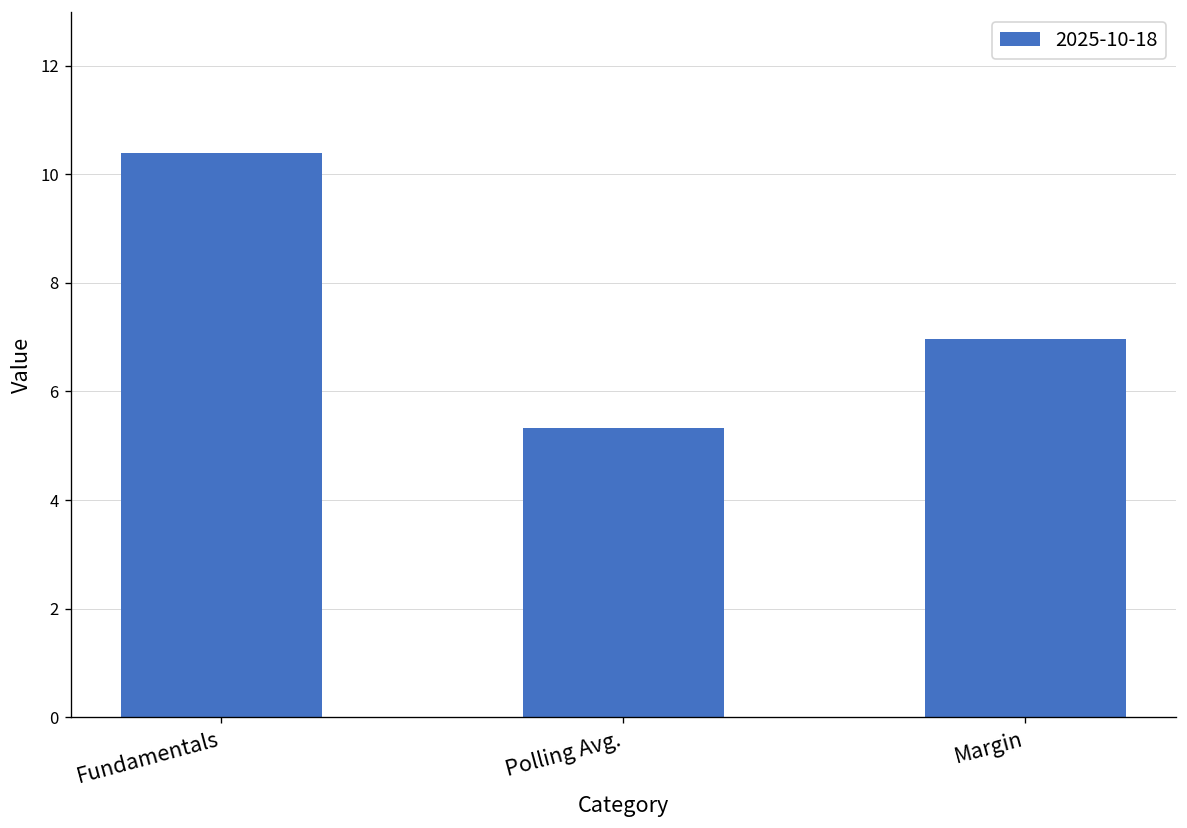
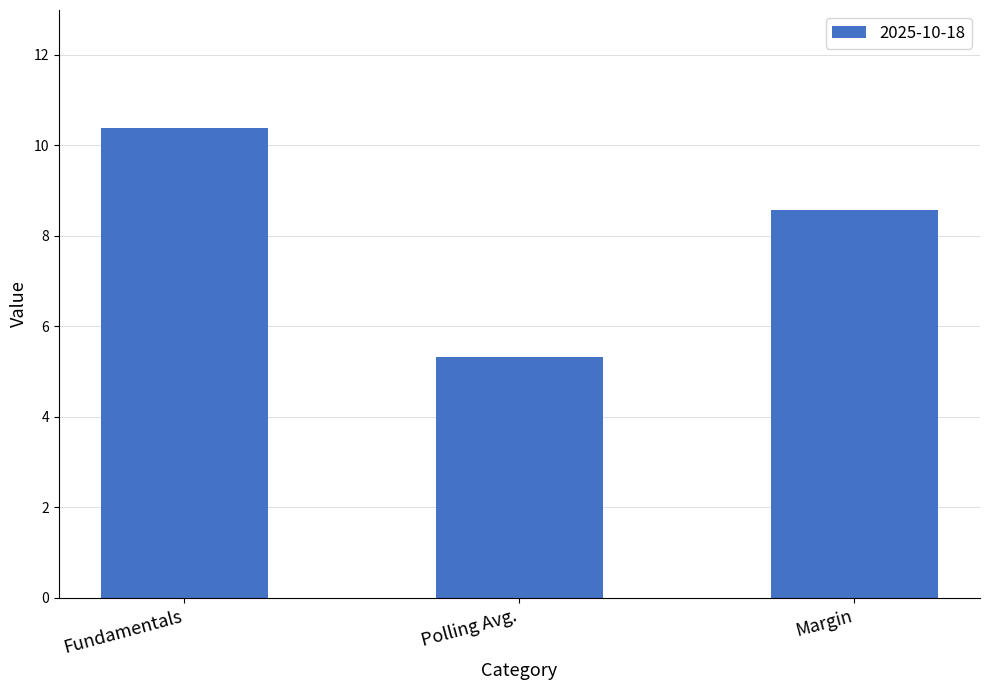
  {
    "Fundamentals": 10.4,
    "Polling Avg.": 5.3,
-   "Margin": 7.0
+   "Margin": 8.6
  }
